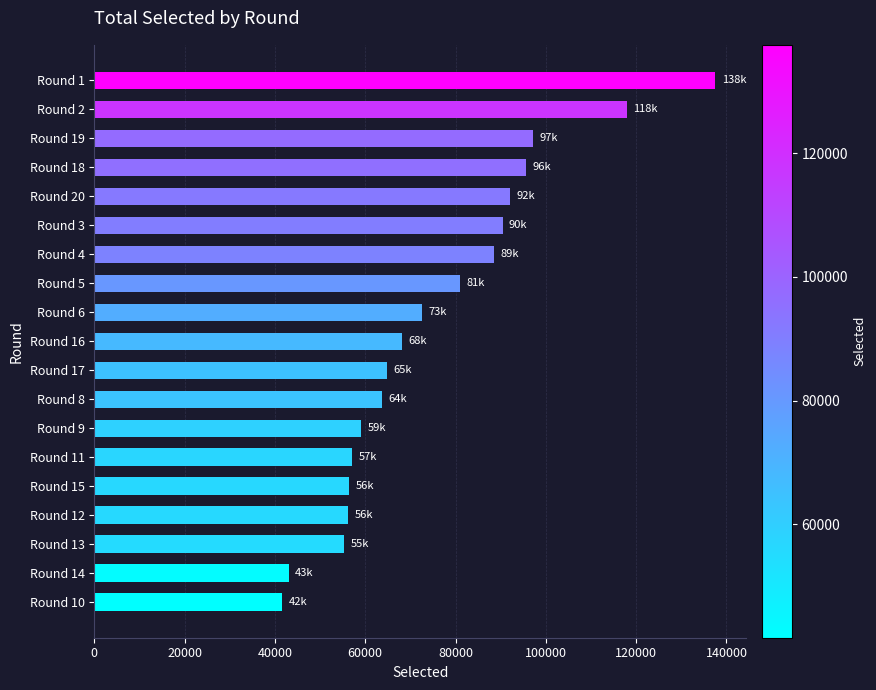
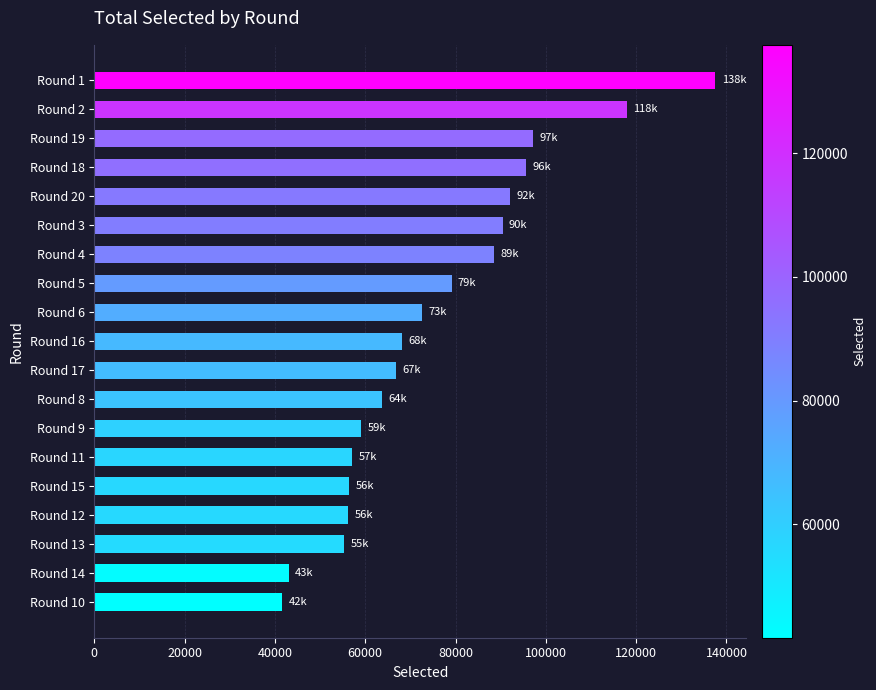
  {
    "Round 1": "138k",
    "Round 2": "118k",
    "Round 19": "97k",
    "Round 18": "96k",
    "Round 20": "92k",
    "Round 3": "90k",
    "Round 4": "89k",
-   "Round 5": "81k",
+   "Round 5": "79k",
    "Round 6": "73k",
    "Round 16": "68k",
-   "Round 17": "65k",
+   "Round 17": "67k",
    "Round 8": "64k",
    "Round 9": "59k",
    "Round 11": "57k",
    "Round 15": "56k",
    "Round 12": "56k",
    "Round 13": "55k",
    "Round 14": "43k",
    "Round 10": "42k"
  }
